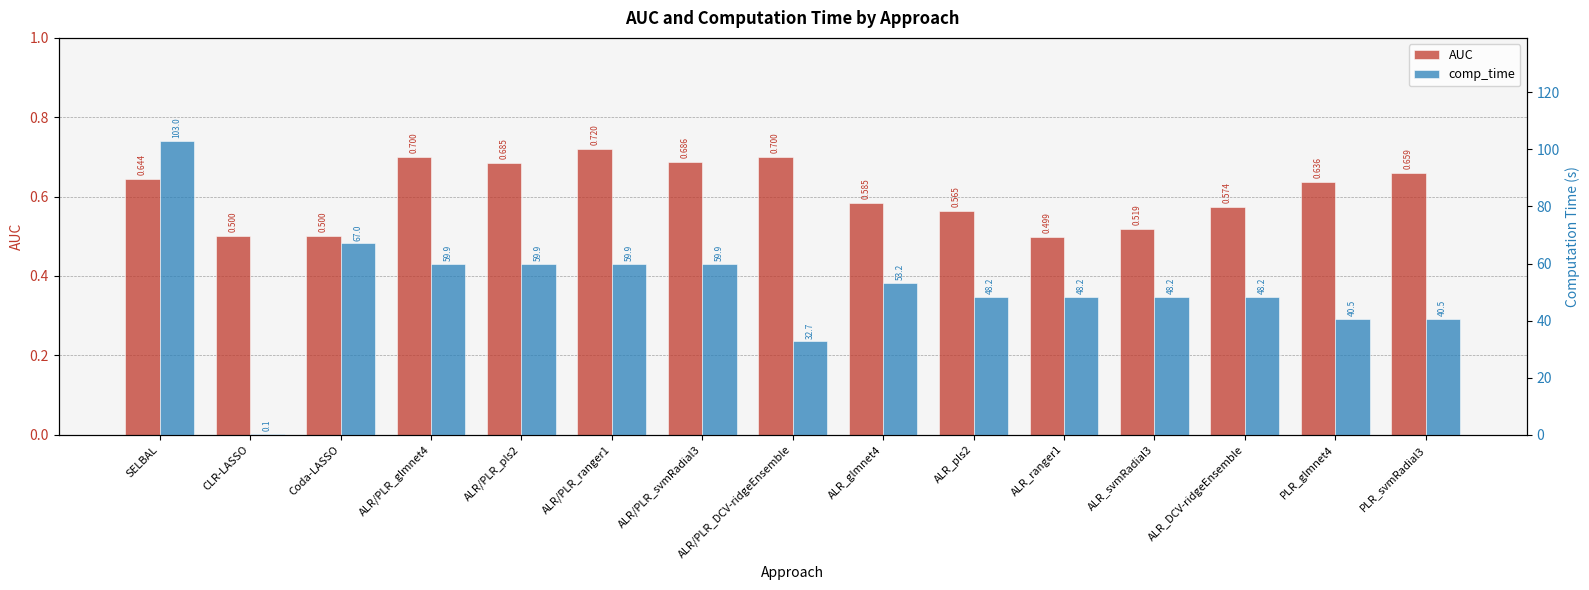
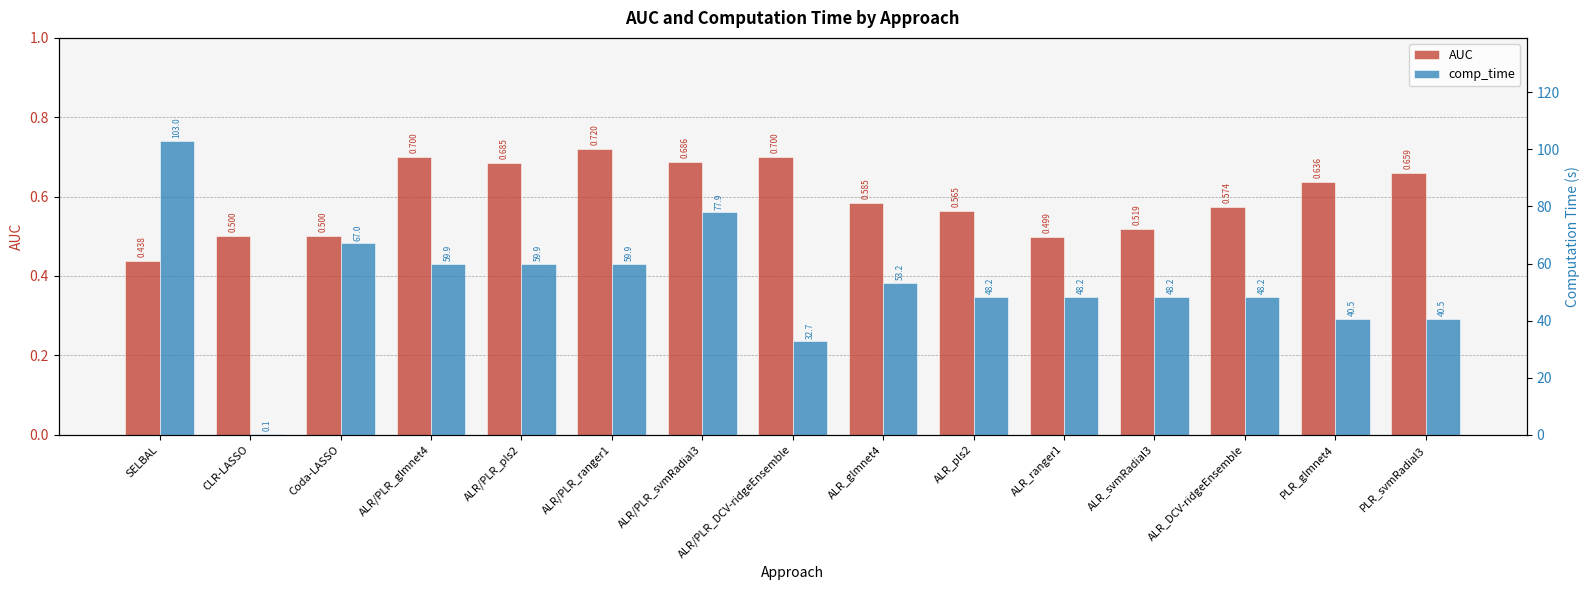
  {
    "AUC": {
-     "SELBAL": 0.644,
+     "SELBAL": 0.438,
      "CLR-LASSO": 0.500,
      "Coda-LASSO": 0.500,
      "ALR/PLR_glmnet4": 0.700,
      "ALR/PLR_pls2": 0.685,
      "ALR/PLR_ranger1": 0.720,
      "ALR/PLR_svmRadial3": 0.686,
      "ALR/PLR_DCV-ridgeEnsemble": 0.700,
      "ALR_glmnet4": 0.585,
      "ALR_pls2": 0.565,
      "ALR_ranger1": 0.499,
      "ALR_svmRadial3": 0.519,
      "ALR_DCV-ridgeEnsemble": 0.574,
      "PLR_glmnet4": 0.636,
      "PLR_svmRadial3": 0.659
    },
    "comp_time": {
      "SELBAL": 103.0,
      "CLR-LASSO": 0.1,
      "Coda-LASSO": 67.0,
      "ALR/PLR_glmnet4": 59.9,
      "ALR/PLR_pls2": 59.9,
      "ALR/PLR_ranger1": 59.9,
-     "ALR/PLR_svmRadial3": 59.9,
+     "ALR/PLR_svmRadial3": 77.9,
      "ALR/PLR_DCV-ridgeEnsemble": 32.7,
      "ALR_glmnet4": 53.2,
      "ALR_pls2": 48.2,
      "ALR_ranger1": 48.2,
      "ALR_svmRadial3": 48.2,
      "ALR_DCV-ridgeEnsemble": 48.2,
      "PLR_glmnet4": 40.5,
      "PLR_svmRadial3": 40.5
    }
  }
